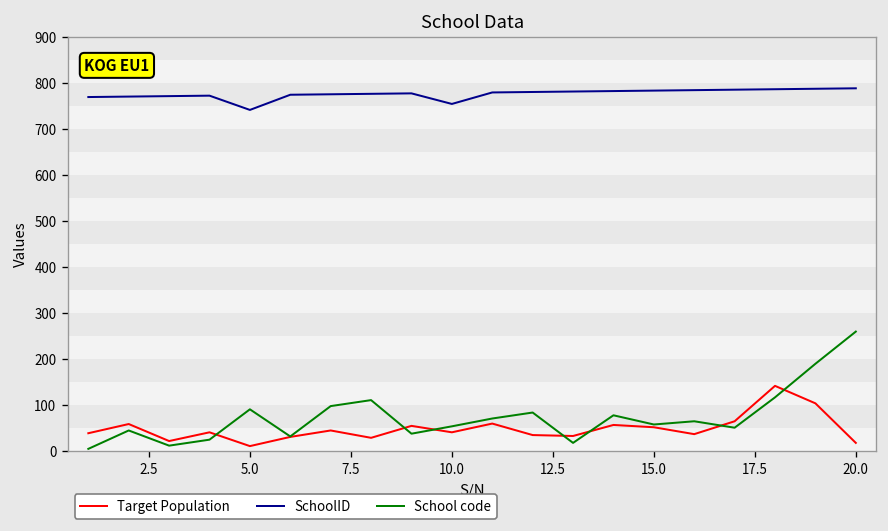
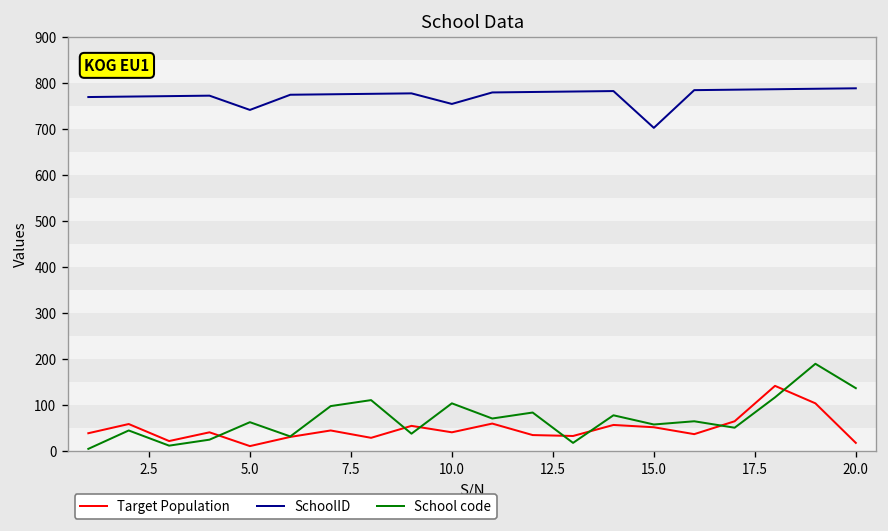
  {
    "Target Population": {
      "5.0": 10,
      "10.0": 40,
      "20.0": 20
    },
    "SchoolID": {
      "5.0": 740,
      "10.0": 760,
-     "15.0": 780,
+     "15.0": 700,
      "20.0": 790
    },
    "School code": {
-     "5.0": 90,
-     "10.0": 50,
-     "20.0": 260
+     "5.0": 60,
+     "10.0": 100,
+     "20.0": 140
    }
  }
